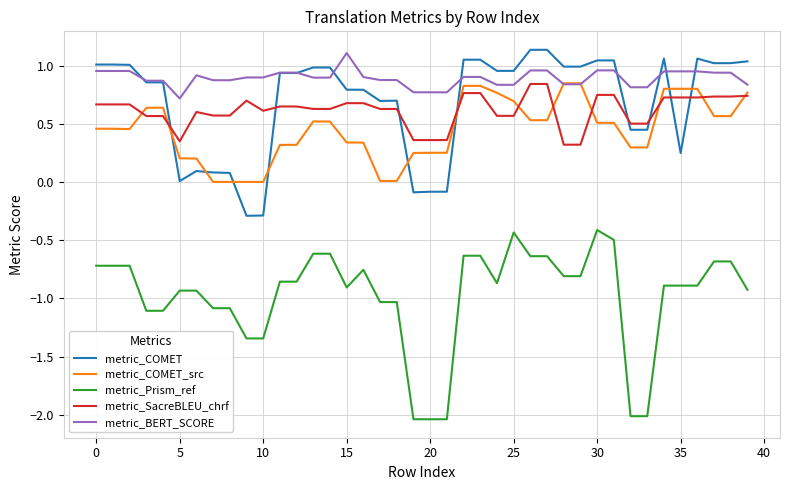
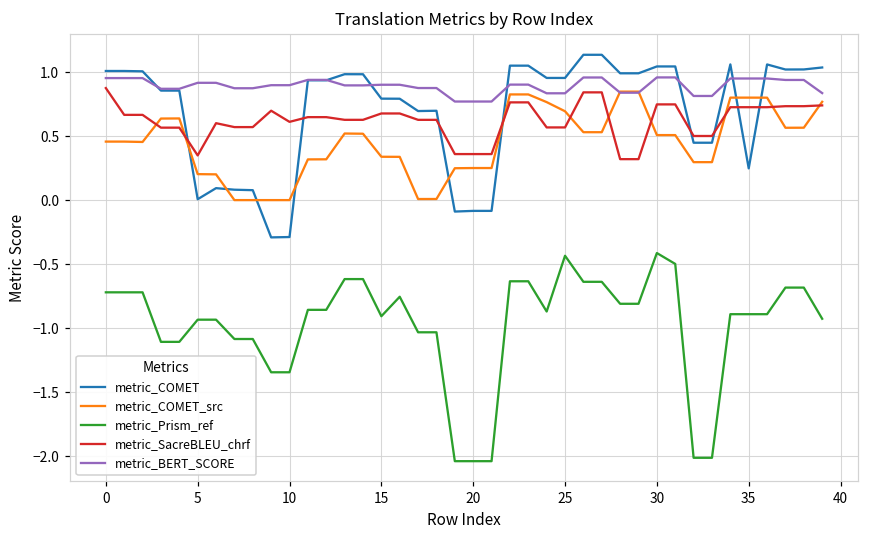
  {
    "metric_COMET": {
      "0": 1.01,
      "5": 0.01,
      "10": -0.29,
      "15": 0.79,
      "20": -0.08,
      "25": 0.95,
      "30": 1.04,
      "35": 0.25
    },
    "metric_COMET_src": {
      "0": 0.46,
      "5": 0.20,
      "10": 0.00,
      "15": 0.34,
      "20": 0.25,
      "25": 0.69,
      "30": 0.51,
      "35": 0.80
    },
    "metric_Prism_ref": {
      "0": -0.72,
      "5": -0.93,
      "10": -1.34,
      "15": -0.91,
      "20": -2.04,
      "25": -0.43,
      "30": -0.41,
      "35": -0.89
    },
    "metric_SacreBLEU_chrf": {
-     "0": 0.67,
+     "0": 0.87,
      "5": 0.35,
      "10": 0.61,
      "15": 0.68,
      "20": 0.36,
      "25": 0.57,
      "30": 0.75,
      "35": 0.73
    },
    "metric_BERT_SCORE": {
      "0": 0.95,
-     "5": 0.72,
+     "5": 0.92,
      "10": 0.90,
-     "15": 1.11,
+     "15": 0.90,
      "20": 0.77,
      "25": 0.83,
      "30": 0.96,
      "35": 0.95
    }
  }
